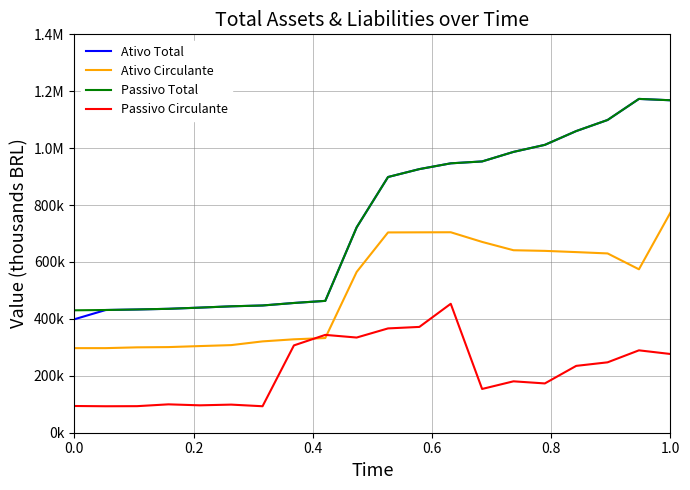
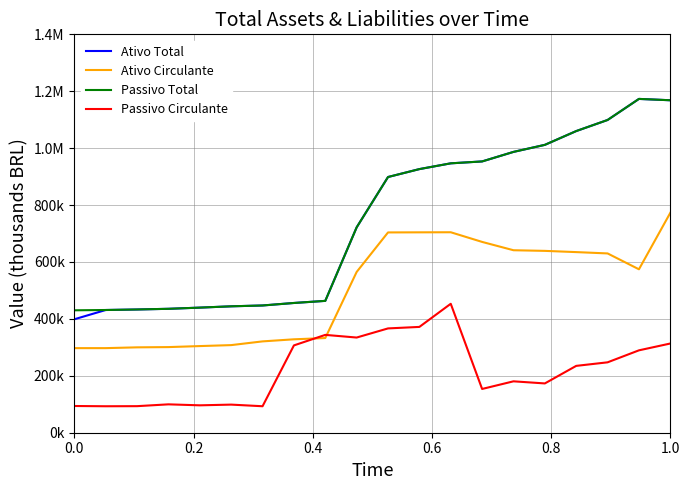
  {
    "Ativo Total": {
      "0.0": 400000
    },
    "Ativo Circulante": {
      "0.0": 300000,
      "1.0": 770000
    },
    "Passivo Total": {
      "0.0": 430000
    },
    "Passivo Circulante": {
      "0.0": 90000,
-     "1.0": 280000
+     "1.0": 310000
    }
  }
